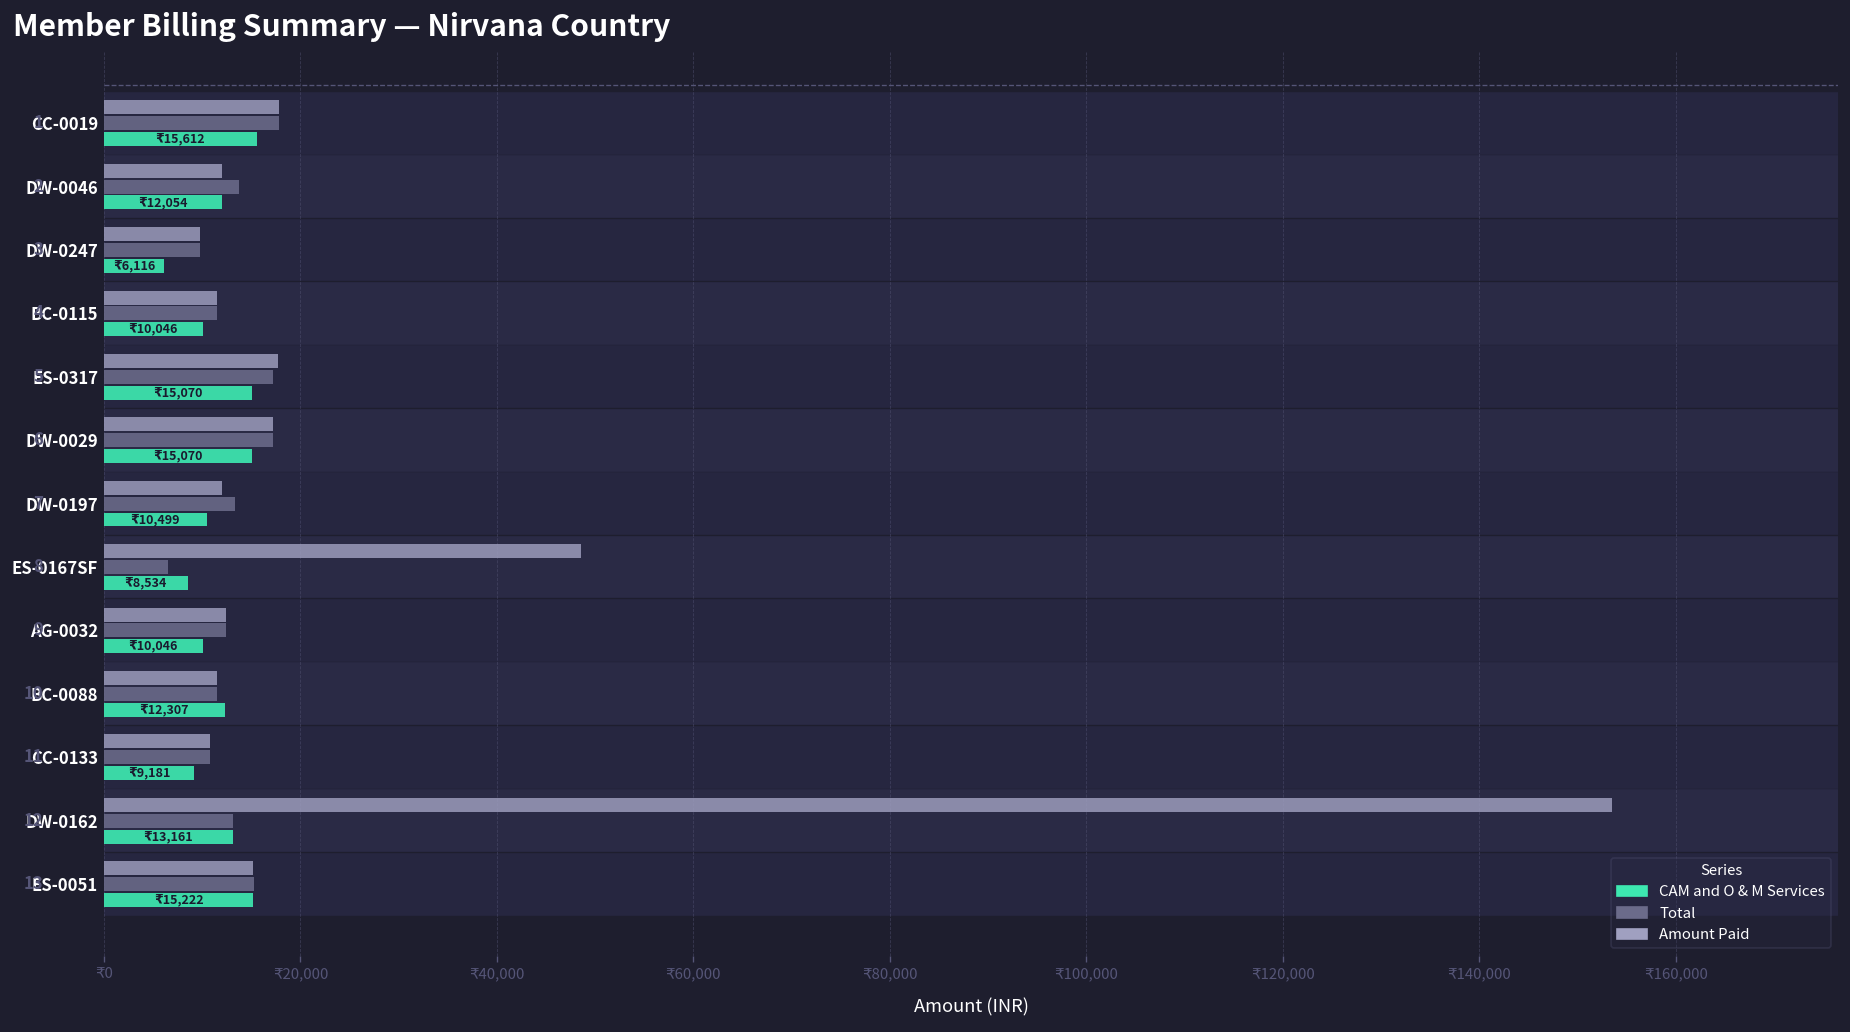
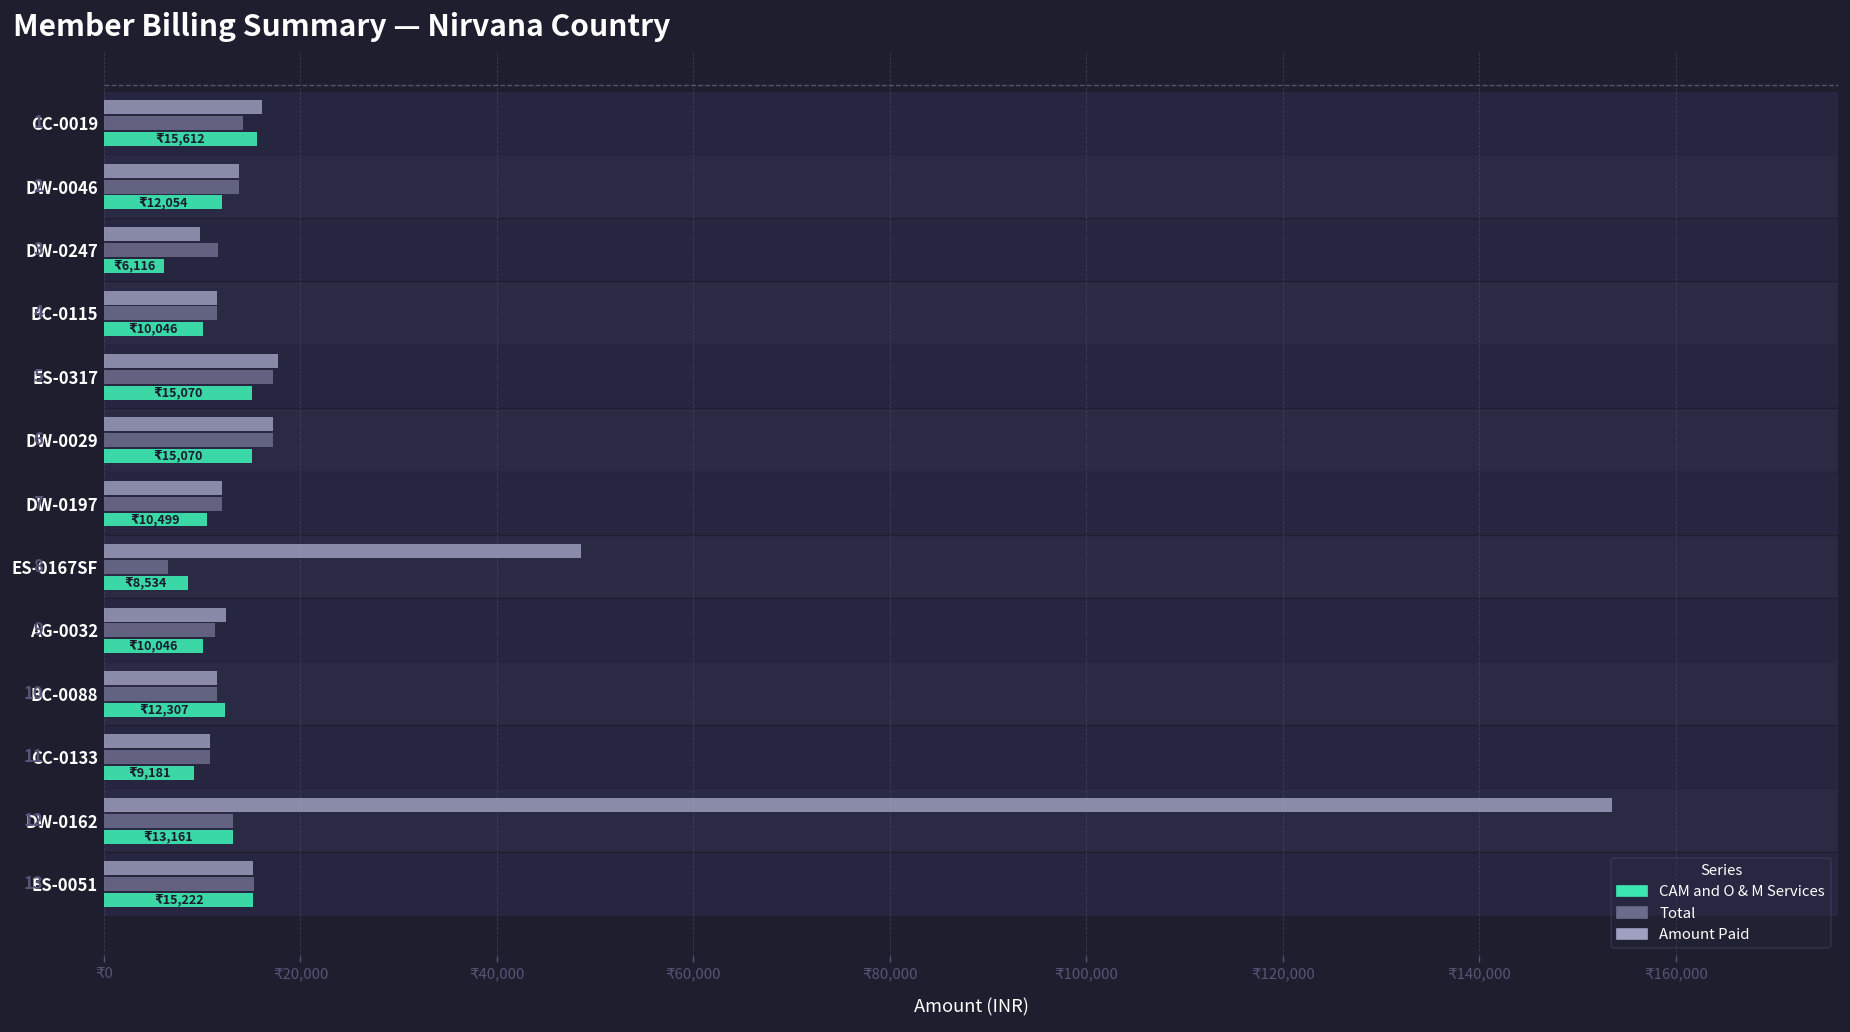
  {
    "CAM and O & M Services": {
      "CC-0019": "15,612",
      "DW-0046": "12,054",
      "DW-0247": "6,116",
      "BC-0115": "10,046",
      "ES-0317": "15,070",
      "DW-0029": "15,070",
      "DW-0197": "10,499",
      "ES-0167SF": "8,534",
      "AG-0032": "10,046",
      "BC-0088": "12,307",
      "CC-0133": "9,181",
      "DW-0162": "13,161",
      "ES-0051": "15,222"
    },
    "Total": {
-     "CC-0019": "₹18,000",
+     "CC-0019": "₹14,000",
      "DW-0046": "₹14,000",
-     "DW-0247": "₹10,000",
+     "DW-0247": "₹12,000",
      "BC-0115": "₹11,000",
      "ES-0317": "₹17,000",
      "DW-0029": "₹17,000",
-     "DW-0197": "₹13,000",
+     "DW-0197": "₹12,000",
      "ES-0167SF": "₹7,000",
-     "AG-0032": "₹12,000",
+     "AG-0032": "₹11,000",
      "BC-0088": "₹11,000",
      "CC-0133": "₹11,000",
      "DW-0162": "₹13,000",
      "ES-0051": "₹15,000"
    },
    "Amount Paid": {
-     "CC-0019": "₹18,000",
-     "DW-0046": "₹12,000",
+     "CC-0019": "₹16,000",
+     "DW-0046": "₹14,000",
      "DW-0247": "₹10,000",
      "BC-0115": "₹12,000",
      "ES-0317": "₹18,000",
      "DW-0029": "₹17,000",
      "DW-0197": "₹12,000",
      "ES-0167SF": "₹49,000",
      "AG-0032": "₹12,000",
      "BC-0088": "₹11,000",
      "CC-0133": "₹11,000",
      "DW-0162": "₹154,000",
      "ES-0051": "₹15,000"
    }
  }
